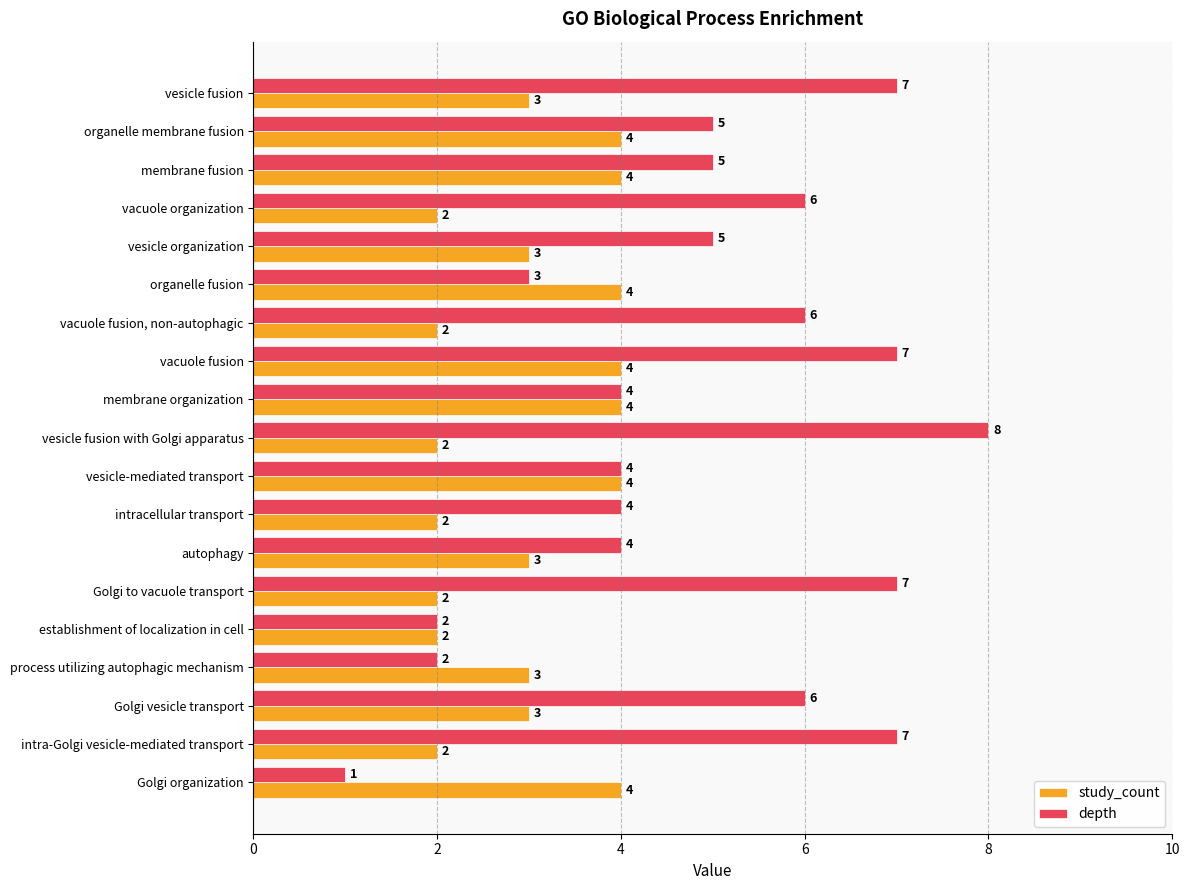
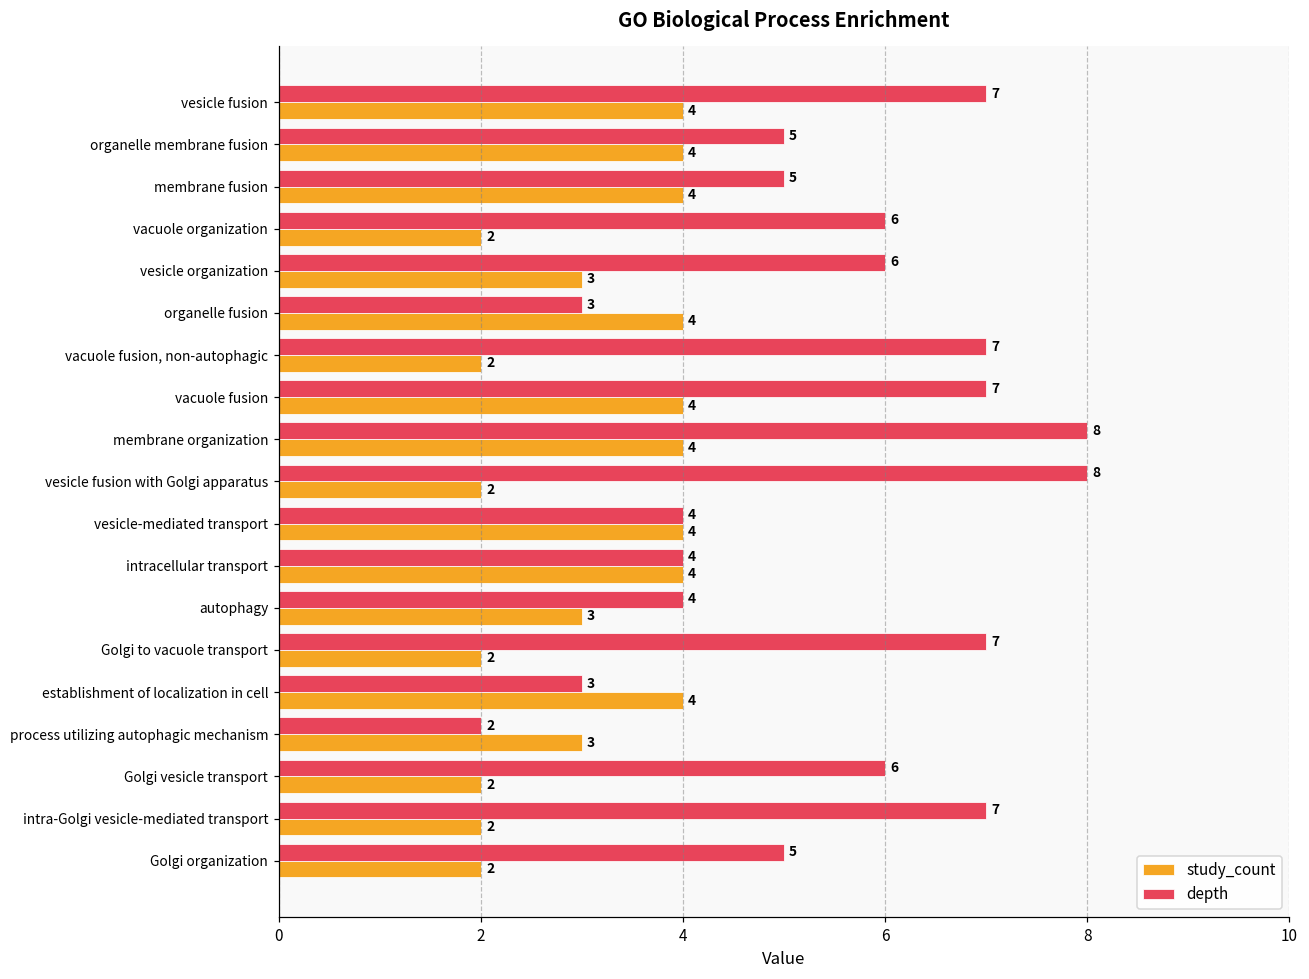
  {
    "study_count": {
-     "vesicle fusion": 3,
+     "vesicle fusion": 4,
      "organelle membrane fusion": 4,
      "membrane fusion": 4,
      "vacuole organization": 2,
      "vesicle organization": 3,
      "organelle fusion": 4,
      "vacuole fusion, non-autophagic": 2,
      "vacuole fusion": 4,
      "membrane organization": 4,
      "vesicle fusion with Golgi apparatus": 2,
      "vesicle-mediated transport": 4,
-     "intracellular transport": 2,
+     "intracellular transport": 4,
      "autophagy": 3,
      "Golgi to vacuole transport": 2,
-     "establishment of localization in cell": 2,
+     "establishment of localization in cell": 4,
      "process utilizing autophagic mechanism": 3,
-     "Golgi vesicle transport": 3,
+     "Golgi vesicle transport": 2,
      "intra-Golgi vesicle-mediated transport": 2,
-     "Golgi organization": 4
+     "Golgi organization": 2
    },
    "depth": {
      "vesicle fusion": 7,
      "organelle membrane fusion": 5,
      "membrane fusion": 5,
      "vacuole organization": 6,
-     "vesicle organization": 5,
+     "vesicle organization": 6,
      "organelle fusion": 3,
-     "vacuole fusion, non-autophagic": 6,
+     "vacuole fusion, non-autophagic": 7,
      "vacuole fusion": 7,
-     "membrane organization": 4,
+     "membrane organization": 8,
      "vesicle fusion with Golgi apparatus": 8,
      "vesicle-mediated transport": 4,
      "intracellular transport": 4,
      "autophagy": 4,
      "Golgi to vacuole transport": 7,
-     "establishment of localization in cell": 2,
+     "establishment of localization in cell": 3,
      "process utilizing autophagic mechanism": 2,
      "Golgi vesicle transport": 6,
      "intra-Golgi vesicle-mediated transport": 7,
-     "Golgi organization": 1
+     "Golgi organization": 5
    }
  }
